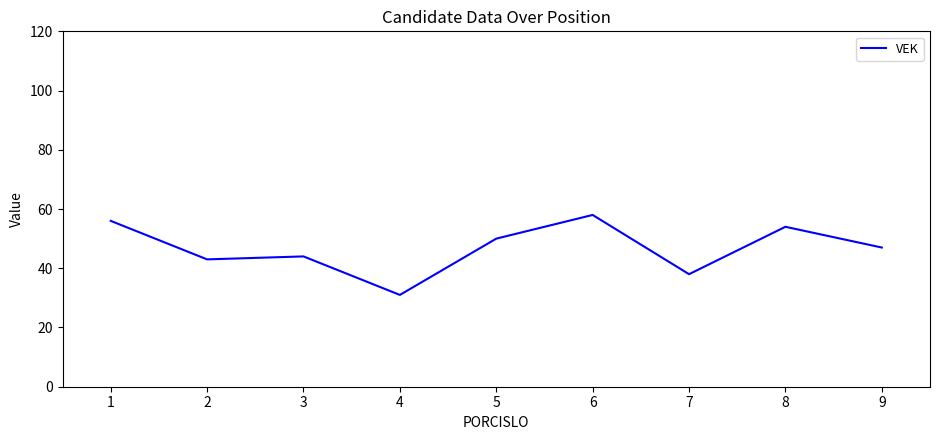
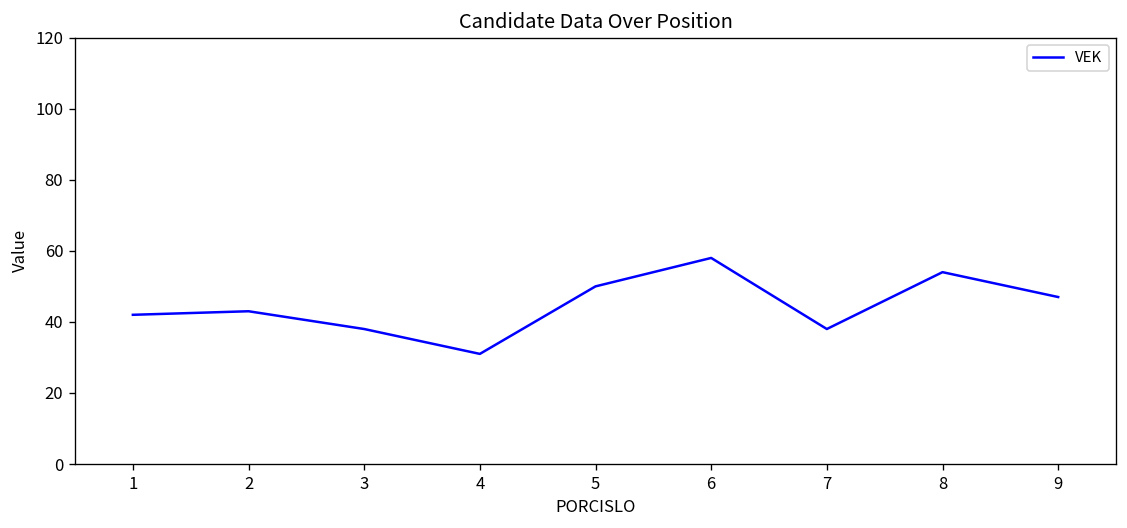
  {
-   "1": 56,
+   "1": 42,
    "2": 43,
-   "3": 44,
+   "3": 38,
    "4": 31,
    "5": 50,
    "6": 58,
    "7": 38,
    "8": 54,
    "9": 47
  }
